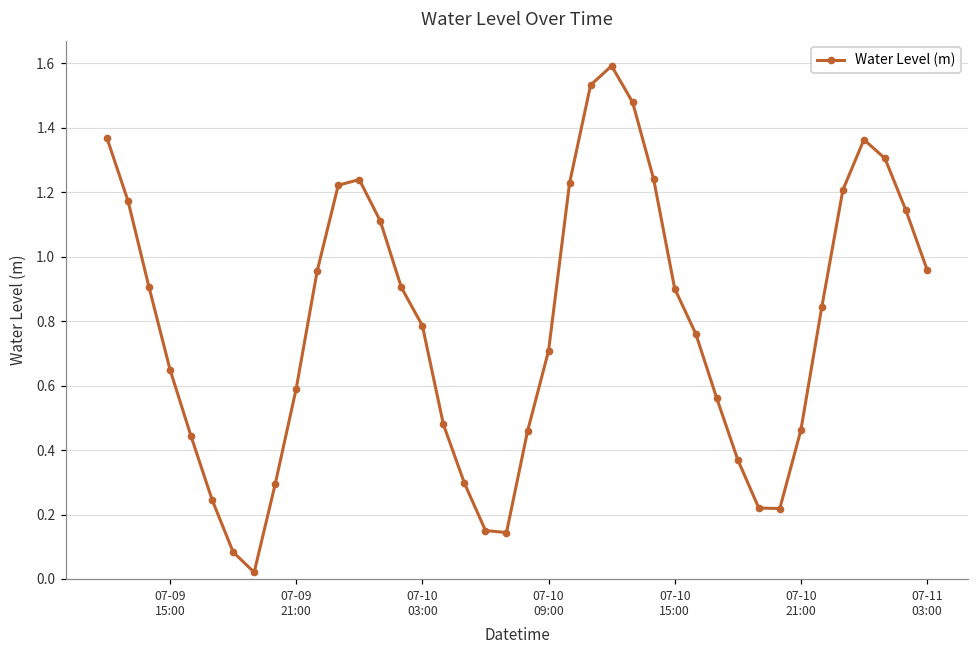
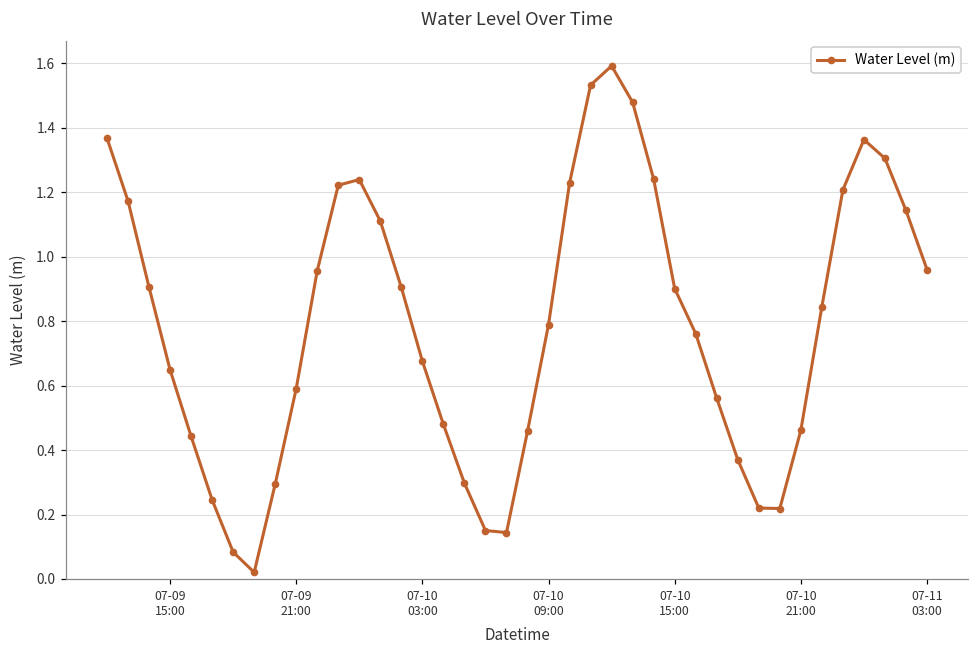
  {
    "07-09 15:00": 0.65,
    "07-09 21:00": 0.59,
-   "07-10 03:00": 0.79,
-   "07-10 09:00": 0.71,
+   "07-10 03:00": 0.68,
+   "07-10 09:00": 0.79,
    "07-10 15:00": 0.90,
    "07-10 21:00": 0.46,
    "07-11 03:00": 0.96
  }
